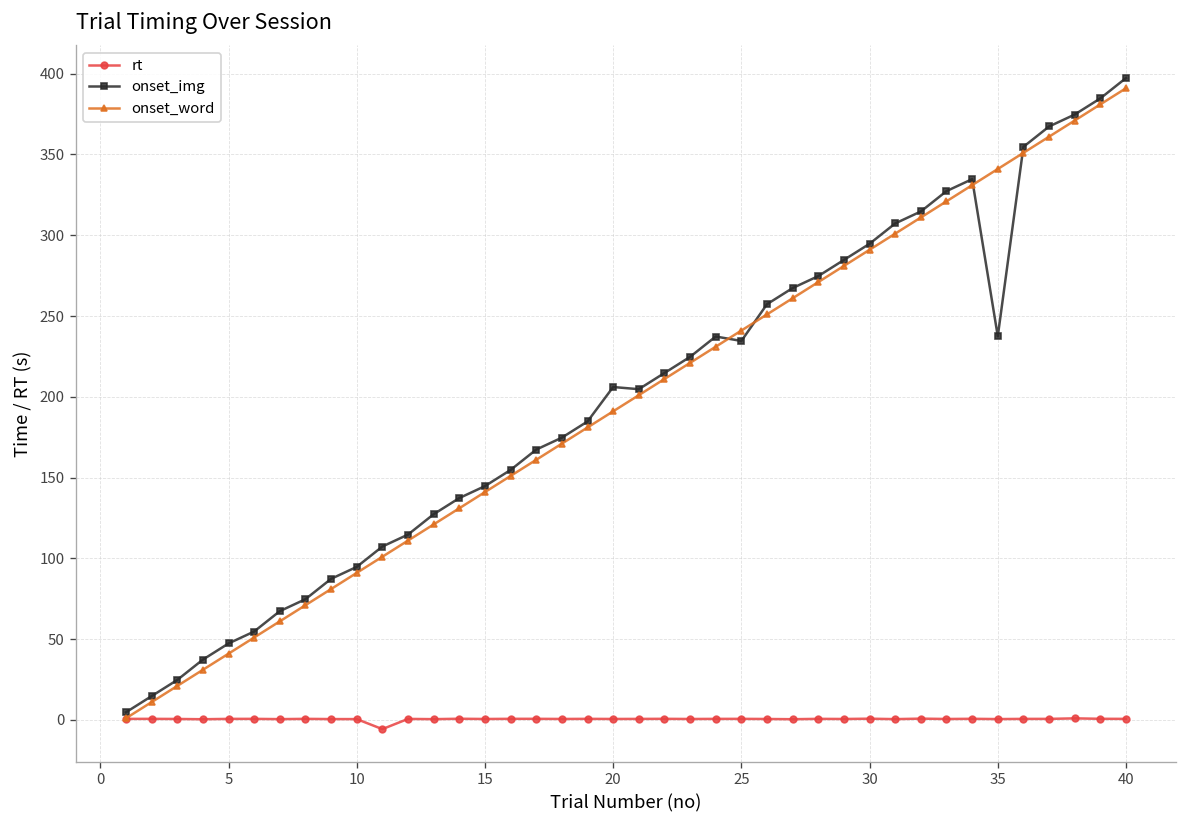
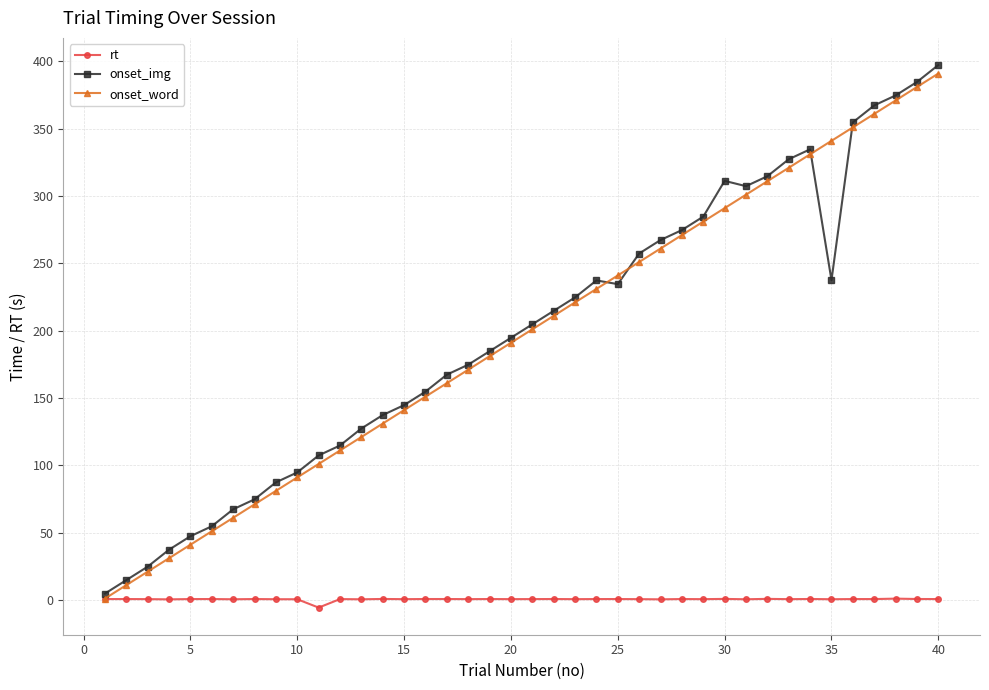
  {
    "onset_img": {
      "5": 47,
      "10": 95,
      "15": 145,
-     "20": 206,
+     "20": 195,
      "25": 235,
-     "30": 295,
+     "30": 311,
      "35": 237,
      "40": 397
    }
  }
